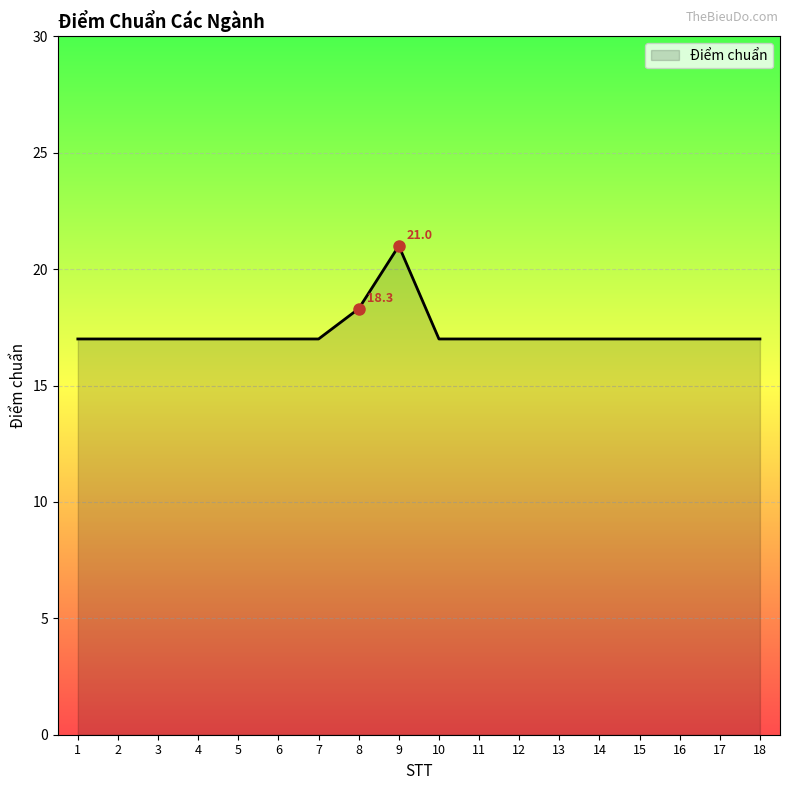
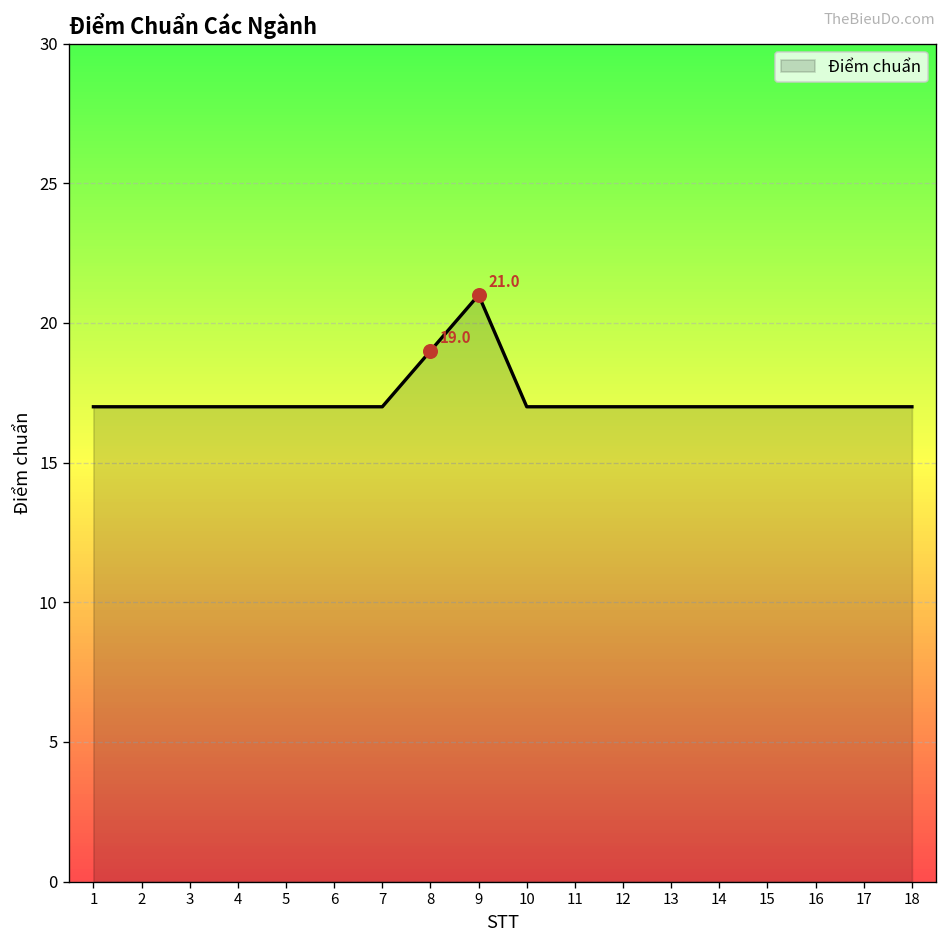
  {
    "Điểm chuẩn": {
-     "8": 18.3
+     "8": 19.0
    }
  }
